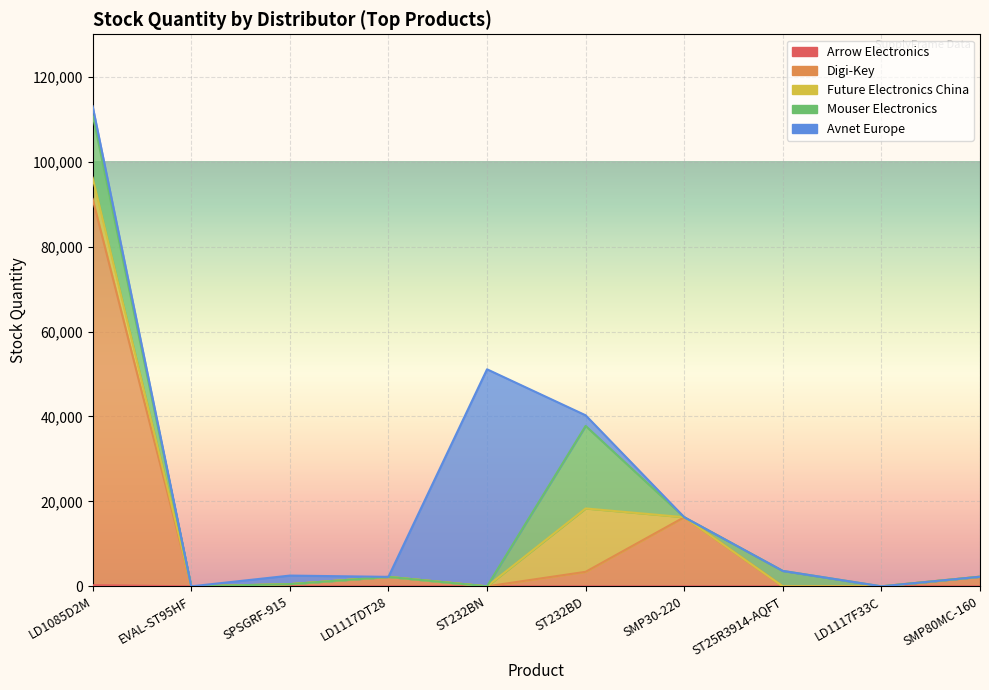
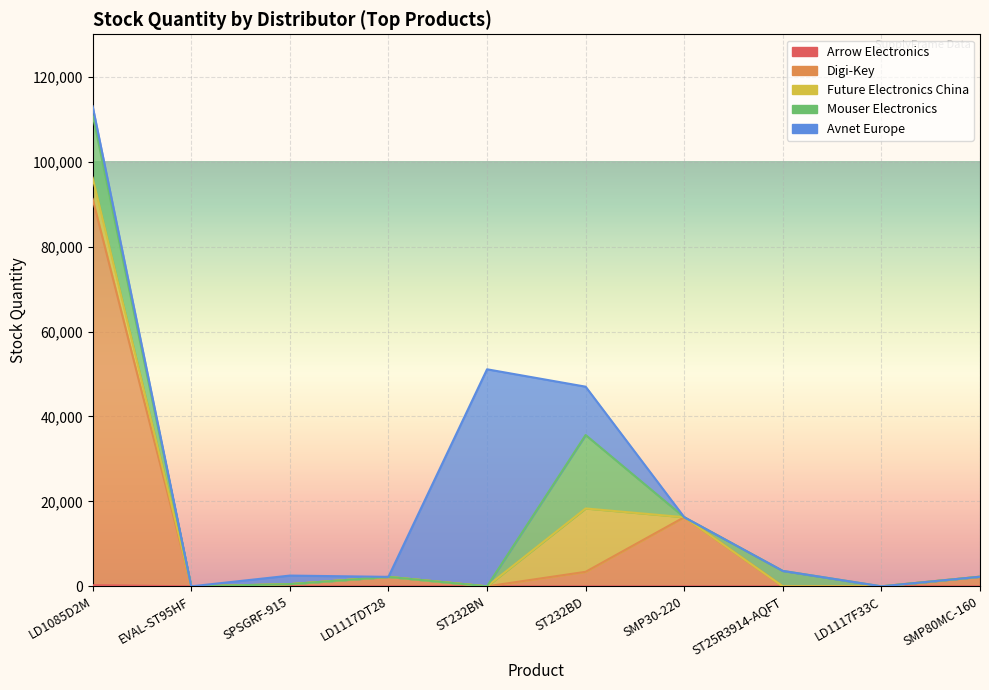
  {
    "Mouser Electronics": {
      "LD1085D2M": "15,000",
-     "ST232BD": "19,000"
+     "ST232BD": "17,000"
    },
    "Avnet Europe": {
      "LD1085D2M": "2,000",
      "SPSGRF-915": "2,000",
      "ST232BN": "51,000",
-     "ST232BD": "3,000"
+     "ST232BD": "11,000"
    }
  }
